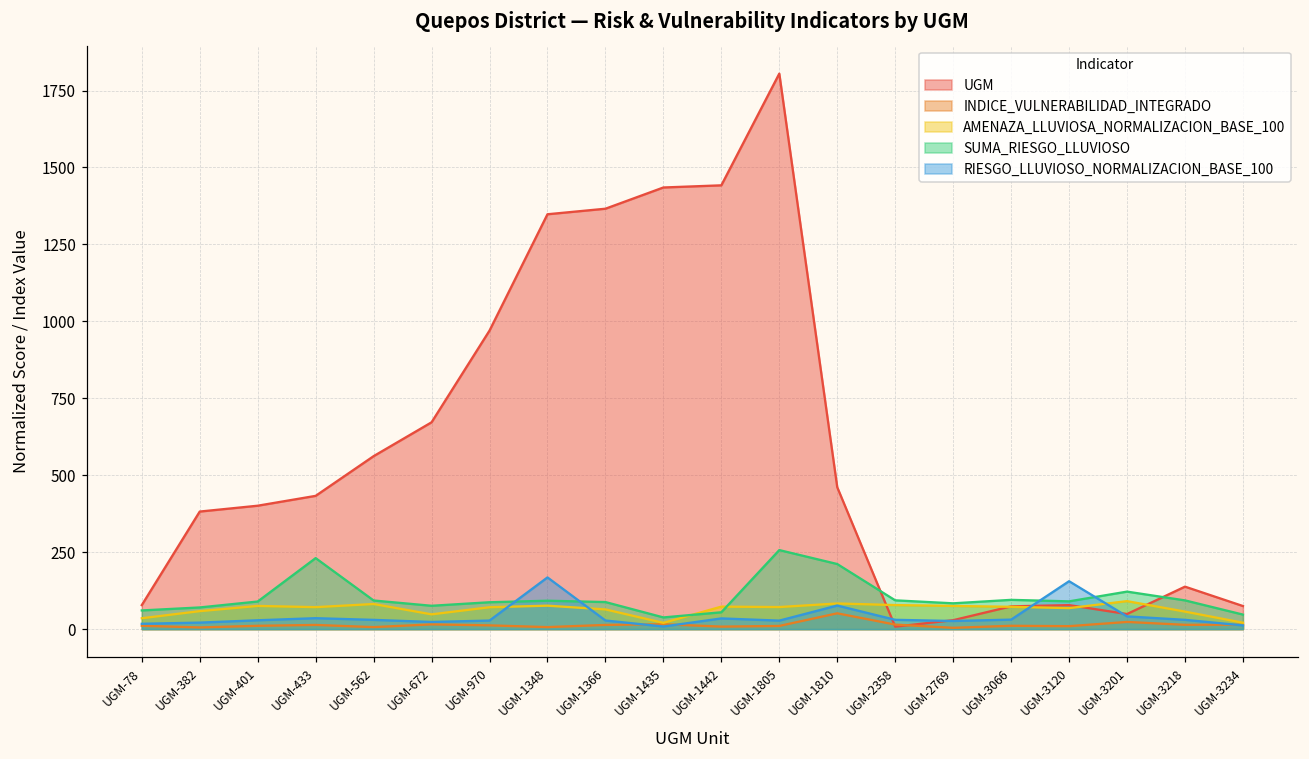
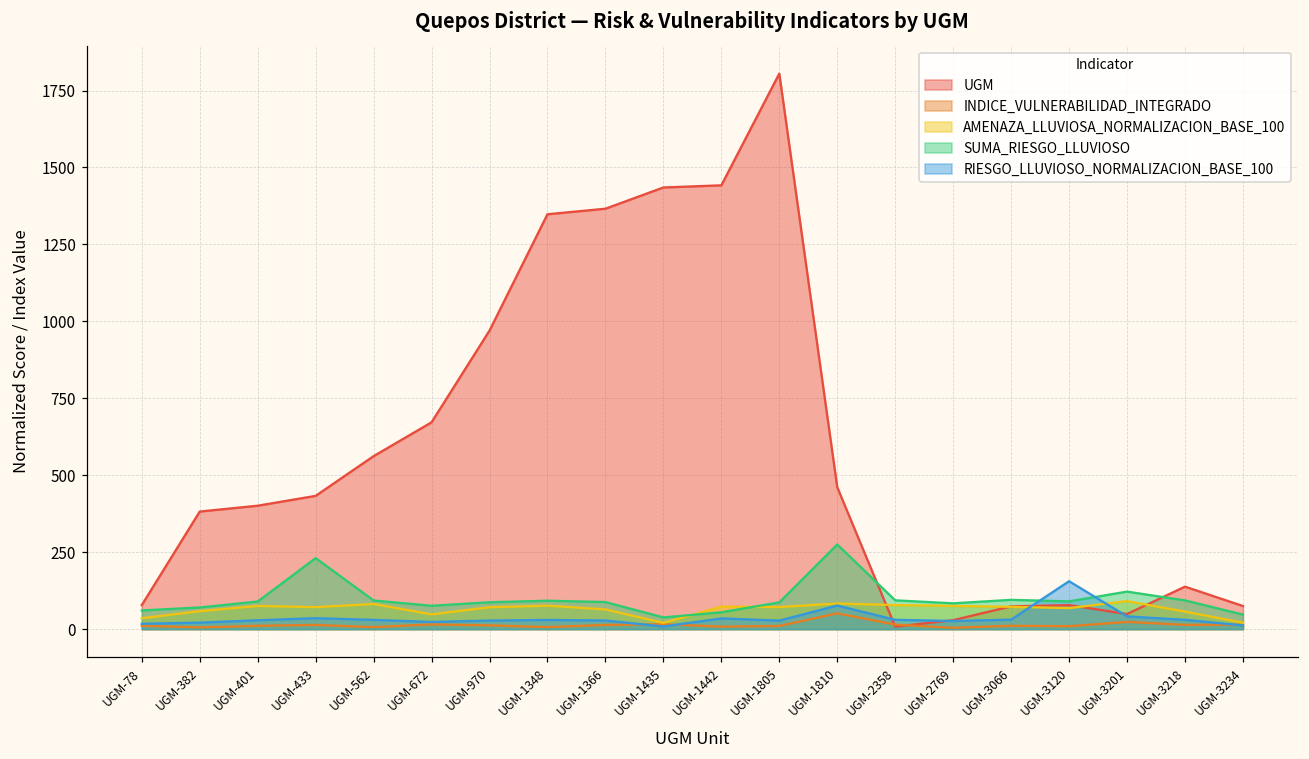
  {
    "SUMA_RIESGO_LLUVIOSO": {
      "UGM-78": 60,
      "UGM-382": 70,
      "UGM-401": 90,
      "UGM-433": 230,
      "UGM-562": 90,
      "UGM-672": 80,
      "UGM-970": 90,
      "UGM-1348": 90,
      "UGM-1366": 90,
      "UGM-1435": 40,
      "UGM-1442": 50,
-     "UGM-1805": 260,
-     "UGM-1810": 210,
+     "UGM-1805": 90,
+     "UGM-1810": 280,
      "UGM-2358": 90,
      "UGM-3066": 100,
      "UGM-3120": 90,
      "UGM-3201": 120,
      "UGM-3218": 90,
      "UGM-3234": 50
    },
    "RIESGO_LLUVIOSO_NORMALIZACION_BASE_100": {
      "UGM-382": 20,
      "UGM-401": 30,
      "UGM-433": 40,
      "UGM-562": 30,
      "UGM-970": 30,
-     "UGM-1348": 170,
+     "UGM-1348": 30,
      "UGM-1366": 30,
      "UGM-1442": 30,
      "UGM-1805": 30,
      "UGM-2358": 30,
      "UGM-3066": 30,
      "UGM-3120": 160,
      "UGM-3218": 30
    }
  }
